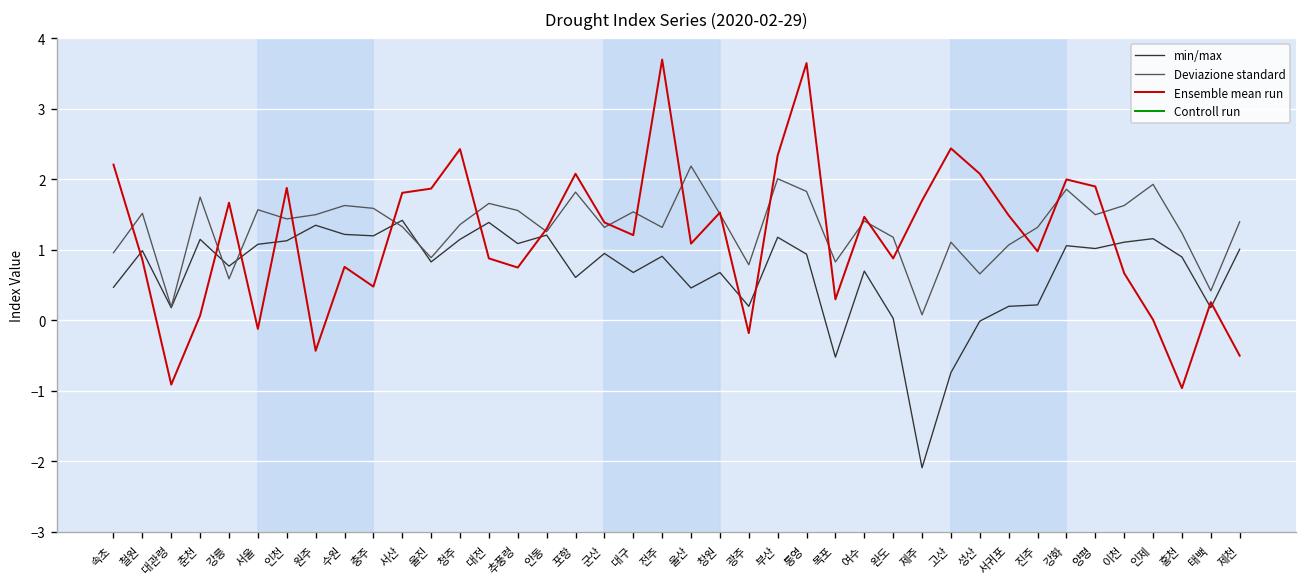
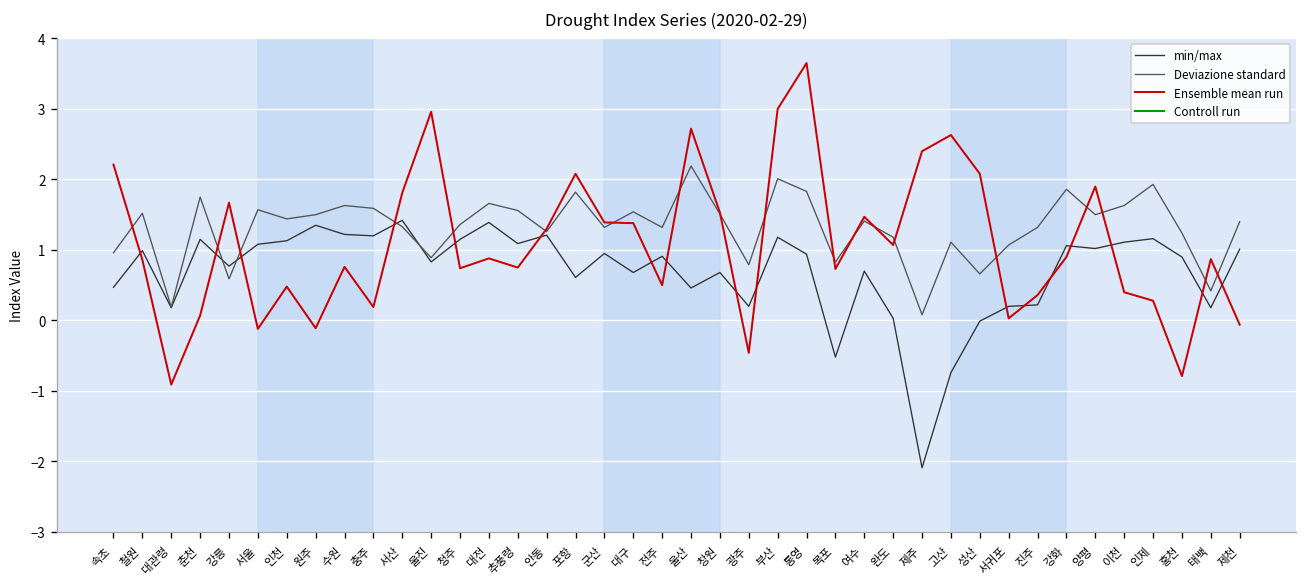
  {
    "Ensemble mean run": {
      "속초": 2.2,
      "철원": 0.9,
      "대관령": -0.9,
      "춘천": 0.1,
      "강릉": 1.7,
      "서울": -0.1,
-     "인천": 1.9,
-     "원주": -0.4,
+     "인천": 0.5,
+     "원주": -0.1,
      "수원": 0.8,
-     "충주": 0.5,
+     "충주": 0.2,
      "서산": 1.8,
-     "울진": 1.9,
-     "청주": 2.4,
+     "울진": 3.0,
+     "청주": 0.7,
      "대전": 0.9,
      "추풍령": 0.8,
      "포항": 2.1,
      "군산": 1.4,
-     "대구": 1.2,
-     "전주": 3.7,
-     "울산": 1.1,
-     "광주": -0.2,
-     "부산": 2.3,
+     "대구": 1.4,
+     "전주": 0.5,
+     "울산": 2.7,
+     "광주": -0.5,
+     "부산": 3.0,
      "통영": 3.7,
-     "목포": 0.3,
+     "목포": 0.7,
      "여수": 1.5,
-     "완도": 0.9,
-     "제주": 1.7,
-     "고산": 2.4,
+     "완도": 1.1,
+     "제주": 2.4,
+     "고산": 2.6,
      "성산": 2.1,
-     "서귀포": 1.5,
-     "진주": 1.0,
-     "강화": 2.0,
+     "서귀포": 0.0,
+     "진주": 0.4,
+     "강화": 0.9,
      "양평": 1.9,
-     "이천": 0.7,
-     "인제": 0.0,
-     "홍천": -1.0,
-     "태백": 0.3,
-     "제천": -0.5
+     "이천": 0.4,
+     "인제": 0.3,
+     "홍천": -0.8,
+     "태백": 0.9,
+     "제천": -0.1
    }
  }
